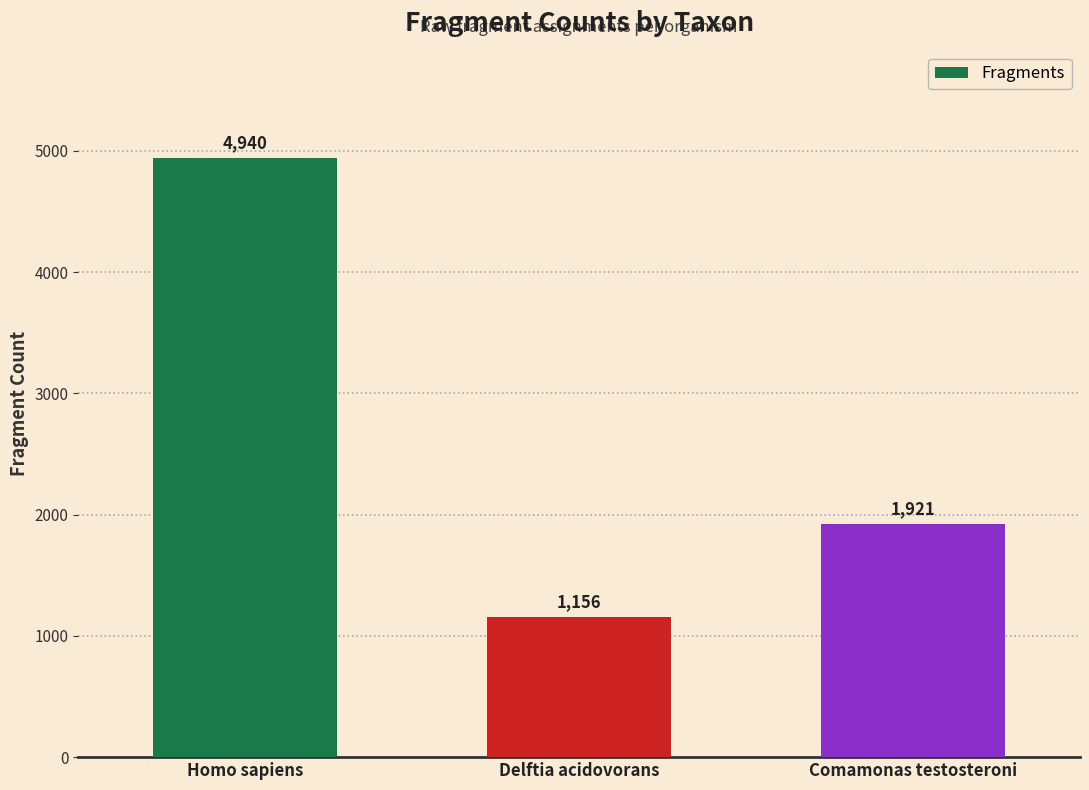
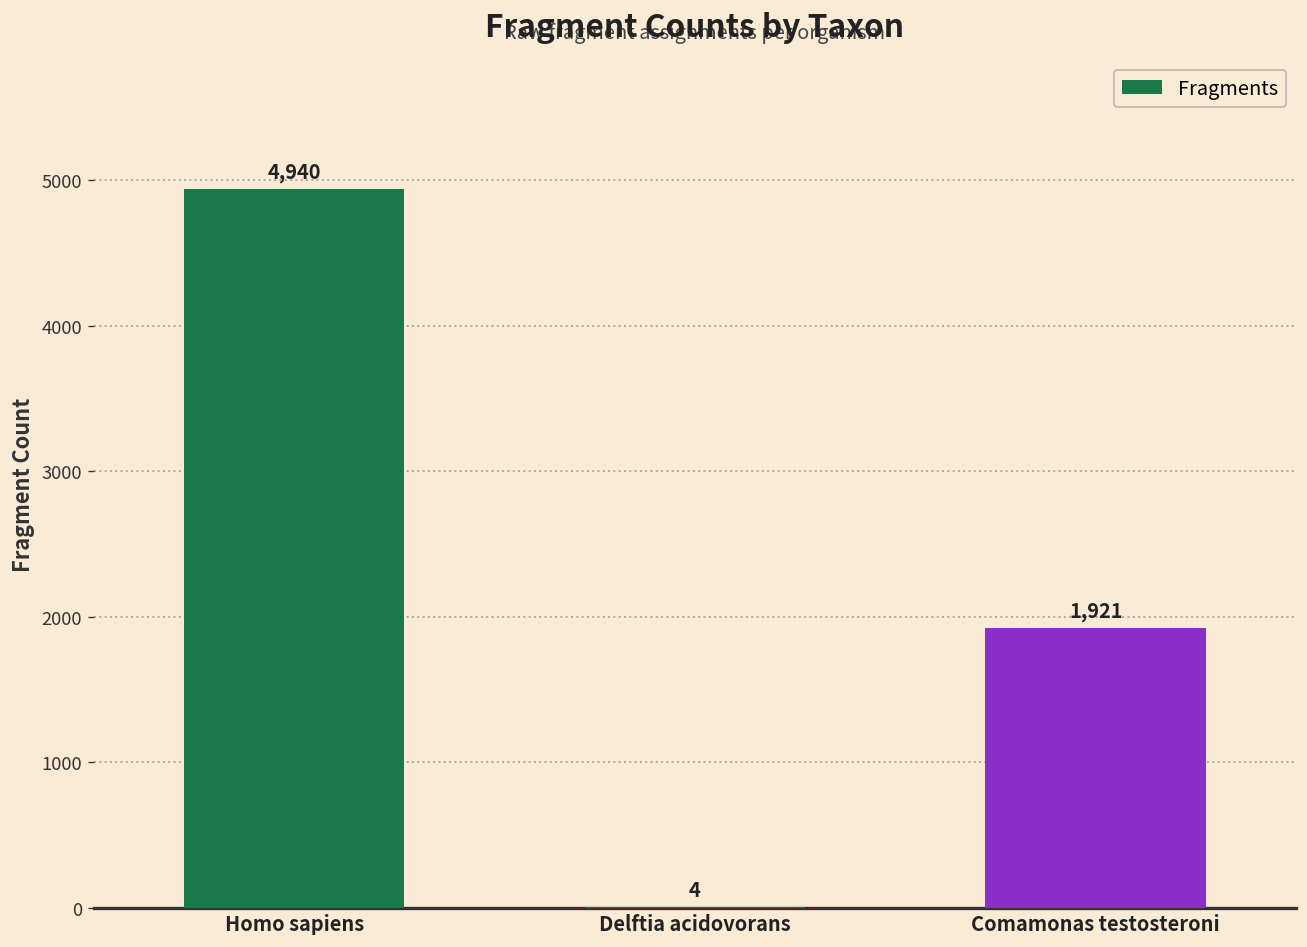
  {
    "Homo sapiens": "4,940",
-   "Delftia acidovorans": "1,156",
+   "Delftia acidovorans": "4",
    "Comamonas testosteroni": "1,921"
  }
